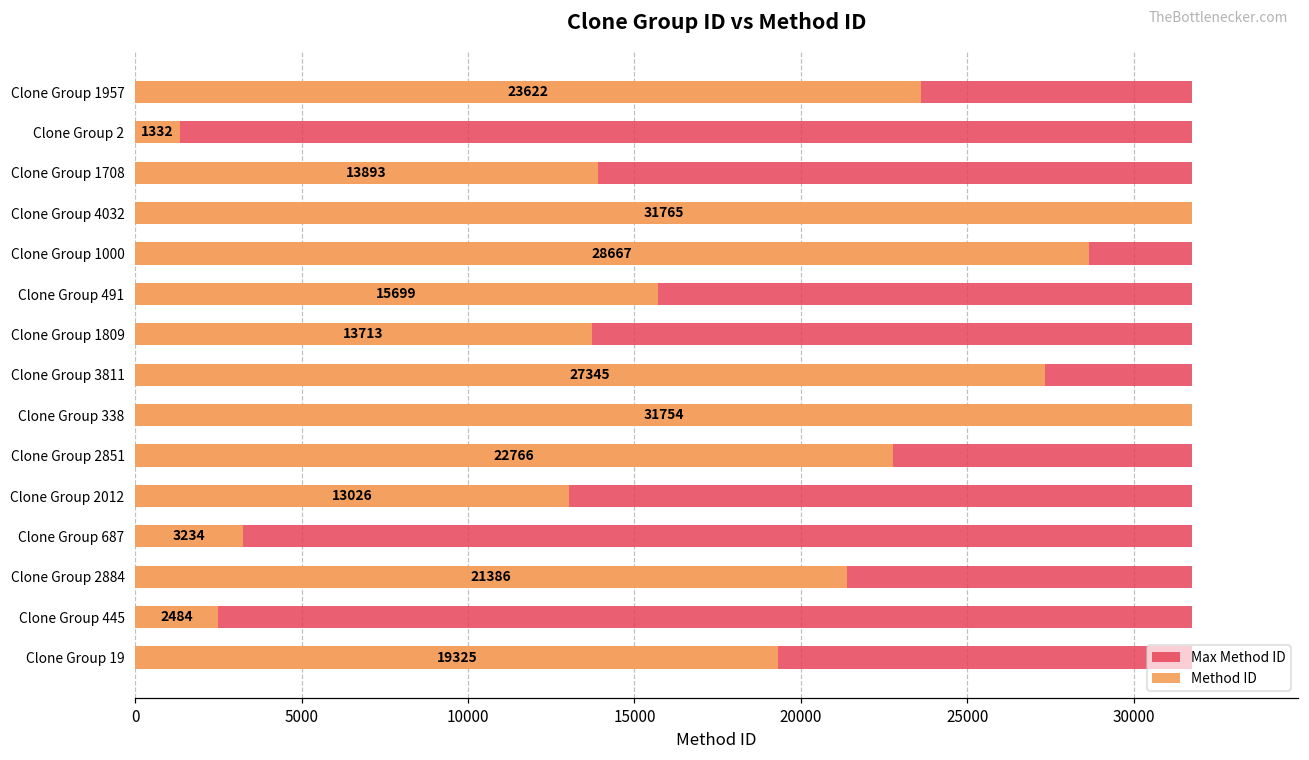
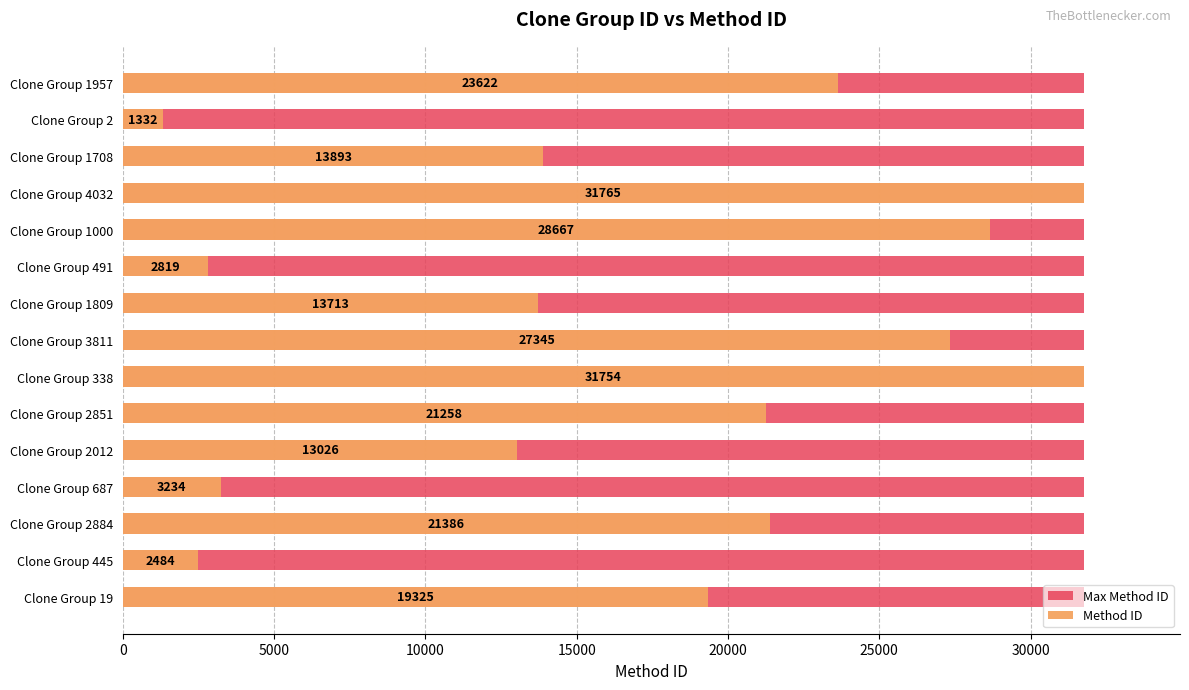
  {
    "Max Method ID": {
      "Clone Group 4032": 31765
    },
    "Method ID": {
      "Clone Group 4032": 31765,
-     "Clone Group 491": 15699,
+     "Clone Group 491": 2819,
      "Clone Group 338": 31754,
-     "Clone Group 2851": 22766
+     "Clone Group 2851": 21258
    }
  }
